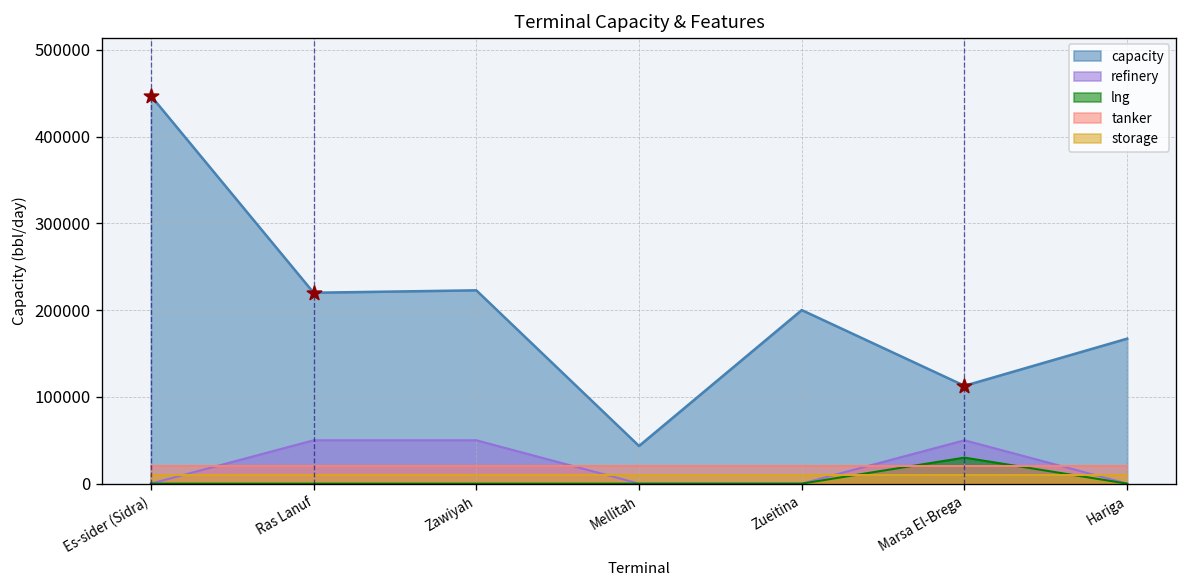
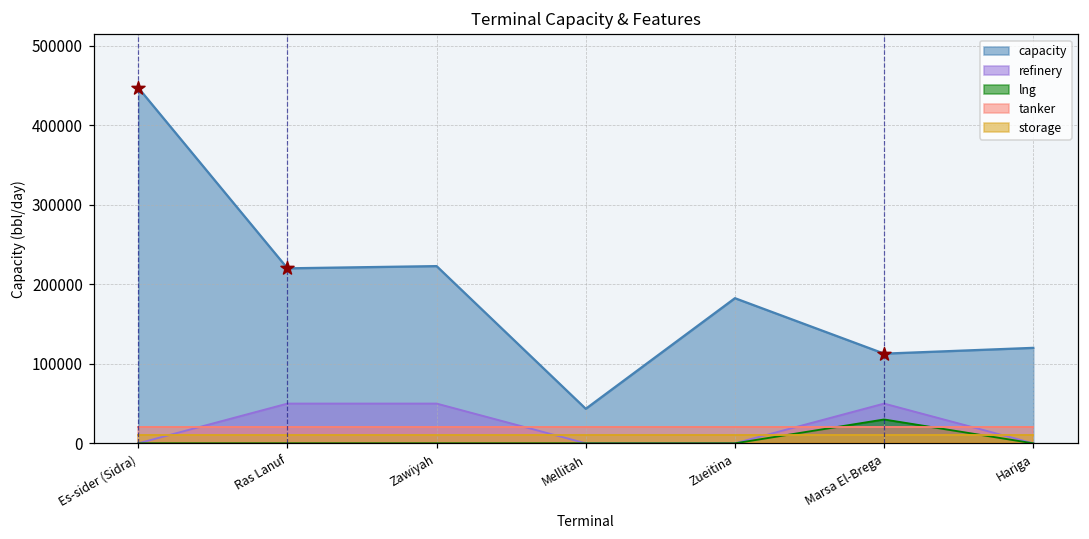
  {
    "capacity": {
      "Zawiyah": 220000,
      "Mellitah": 40000,
-     "Zueitina": 200000,
-     "Hariga": 170000
+     "Zueitina": 180000,
+     "Hariga": 120000
    },
    "refinery": {
      "Ras Lanuf": 50000,
      "Zawiyah": 50000,
      "Marsa El-Brega": 50000
    },
    "lng": {
      "Ras Lanuf": 0,
      "Zawiyah": 0,
      "Marsa El-Brega": 30000
    },
    "tanker": {
      "Es-sider (Sidra)": 20000,
      "Ras Lanuf": 20000,
      "Zawiyah": 20000,
      "Mellitah": 20000,
      "Zueitina": 20000,
      "Marsa El-Brega": 20000,
      "Hariga": 20000
    },
    "storage": {
      "Es-sider (Sidra)": 10000,
      "Ras Lanuf": 10000,
      "Zawiyah": 10000,
      "Mellitah": 10000,
      "Zueitina": 10000,
      "Marsa El-Brega": 10000,
      "Hariga": 10000
    }
  }
